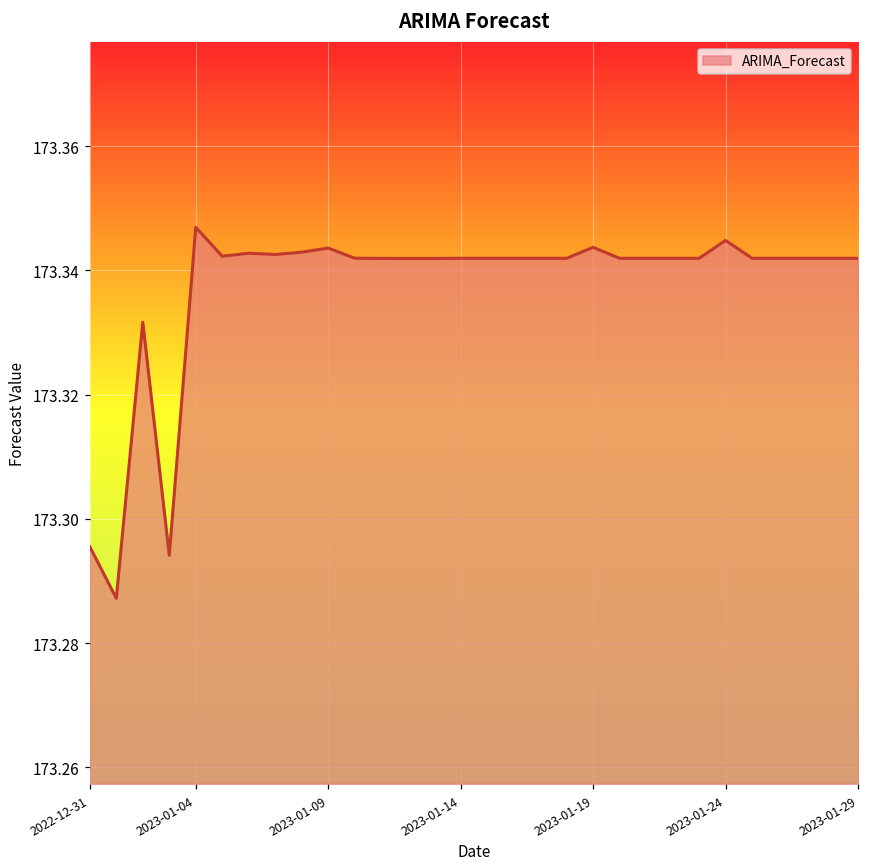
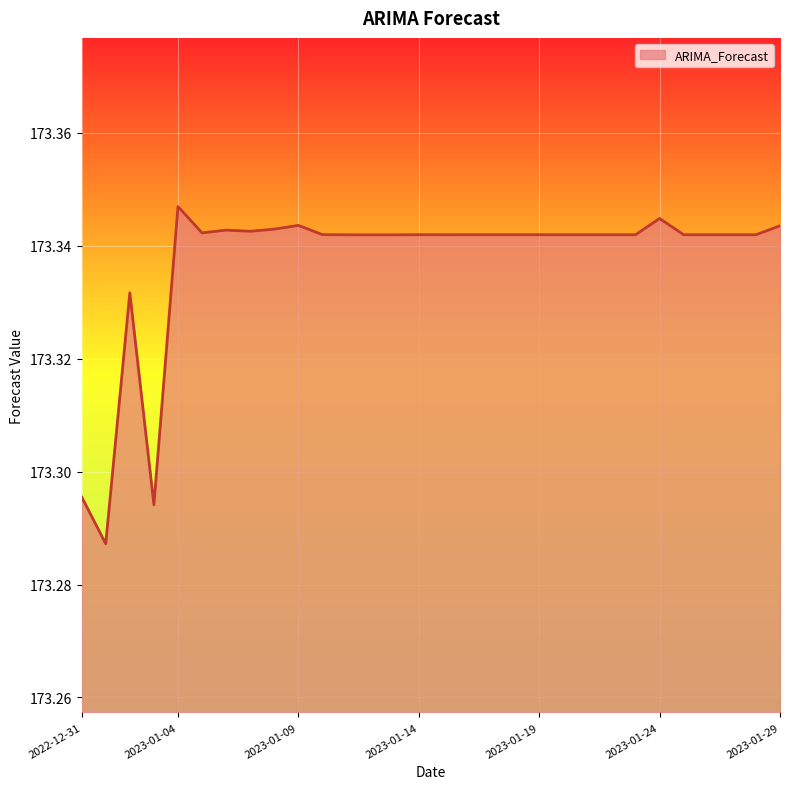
  {
    "2022-12-31": 173.296,
    "2023-01-04": 173.347,
    "2023-01-09": 173.344,
    "2023-01-14": 173.342,
-   "2023-01-19": 173.344,
+   "2023-01-19": 173.342,
    "2023-01-24": 173.345,
-   "2023-01-29": 173.342
+   "2023-01-29": 173.344
  }
